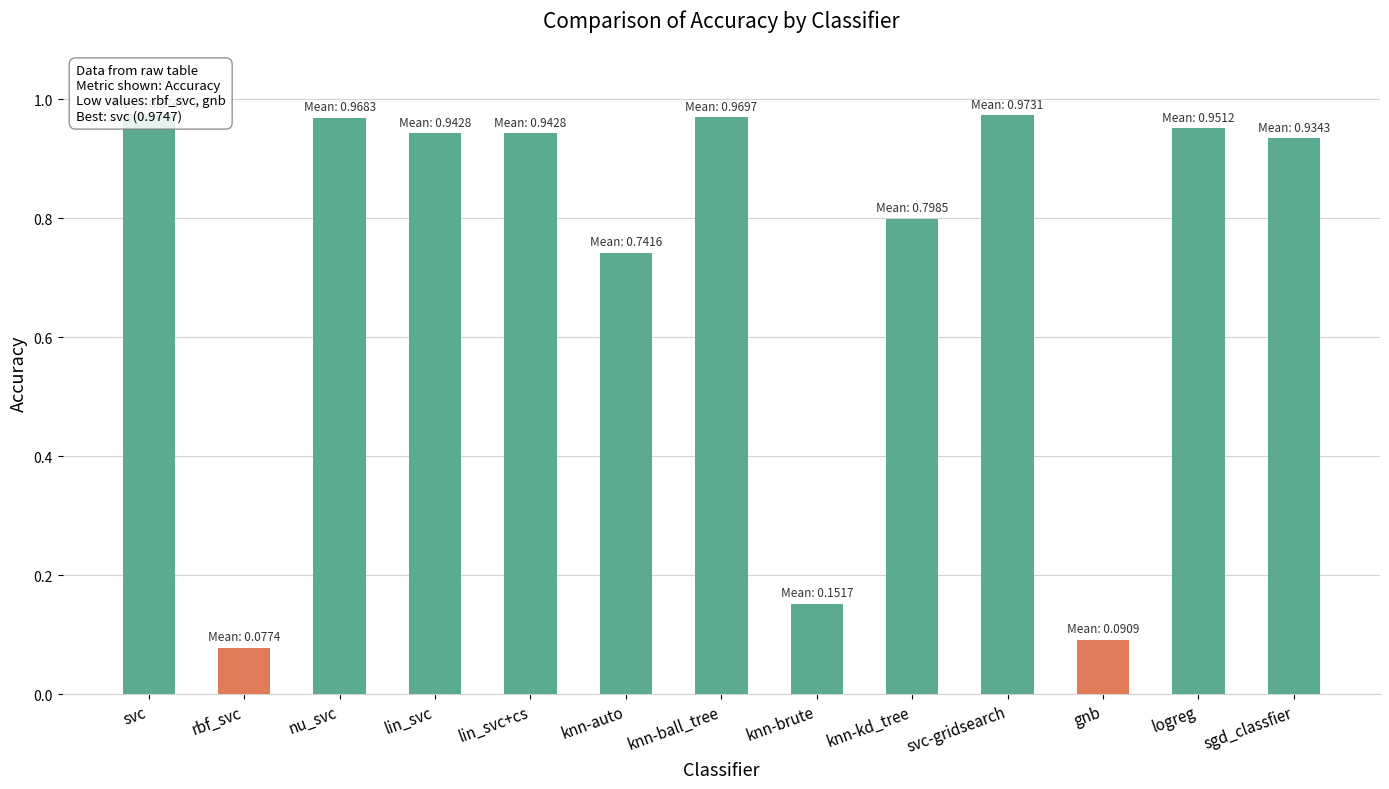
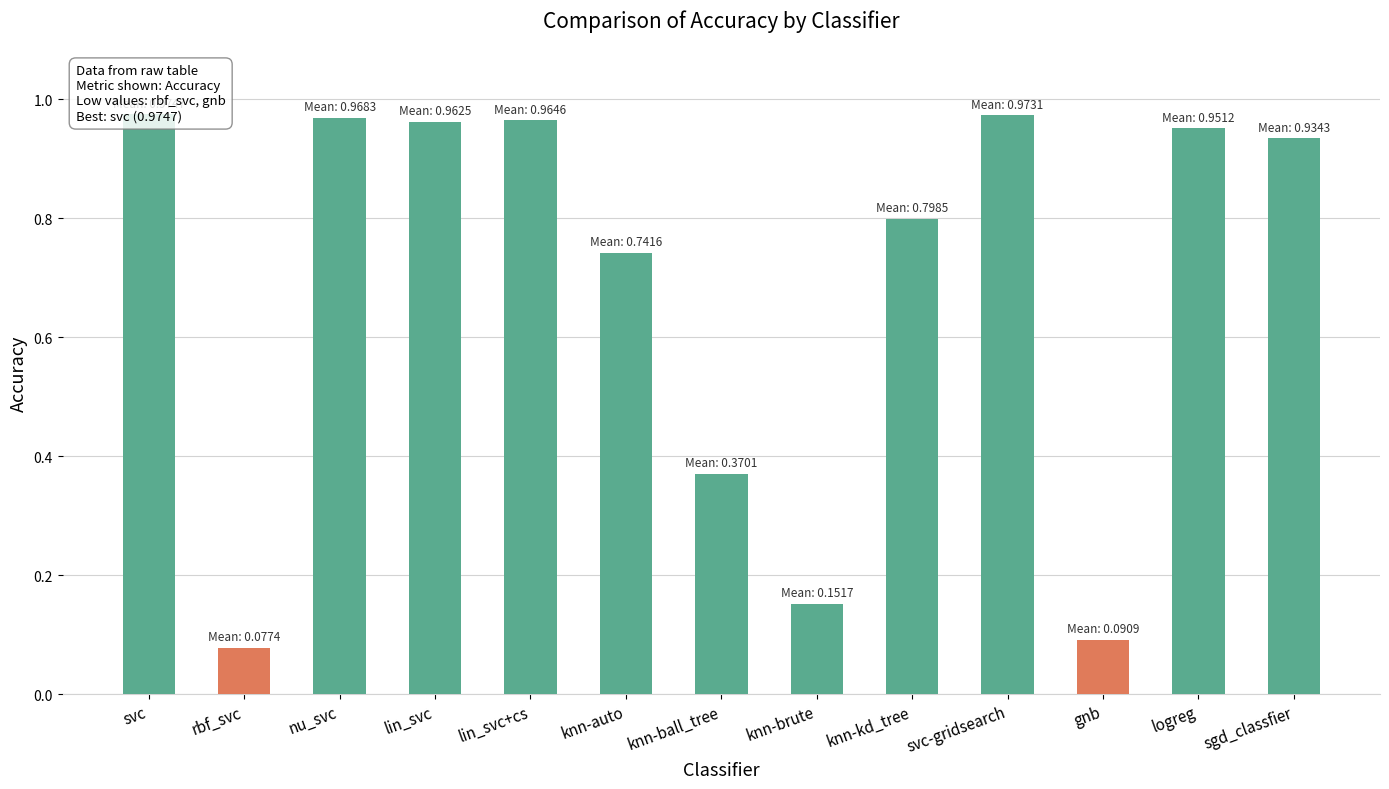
  {
    "rbf_svc": 0.0774,
    "nu_svc": 0.9683,
-   "lin_svc": 0.9428,
-   "lin_svc+cs": 0.9428,
+   "lin_svc": 0.9625,
+   "lin_svc+cs": 0.9646,
    "knn-auto": 0.7416,
-   "knn-ball_tree": 0.9697,
+   "knn-ball_tree": 0.3701,
    "knn-brute": 0.1517,
    "knn-kd_tree": 0.7985,
    "svc-gridsearch": 0.9731,
    "gnb": 0.0909,
    "logreg": 0.9512,
    "sgd_classfier": 0.9343
  }
